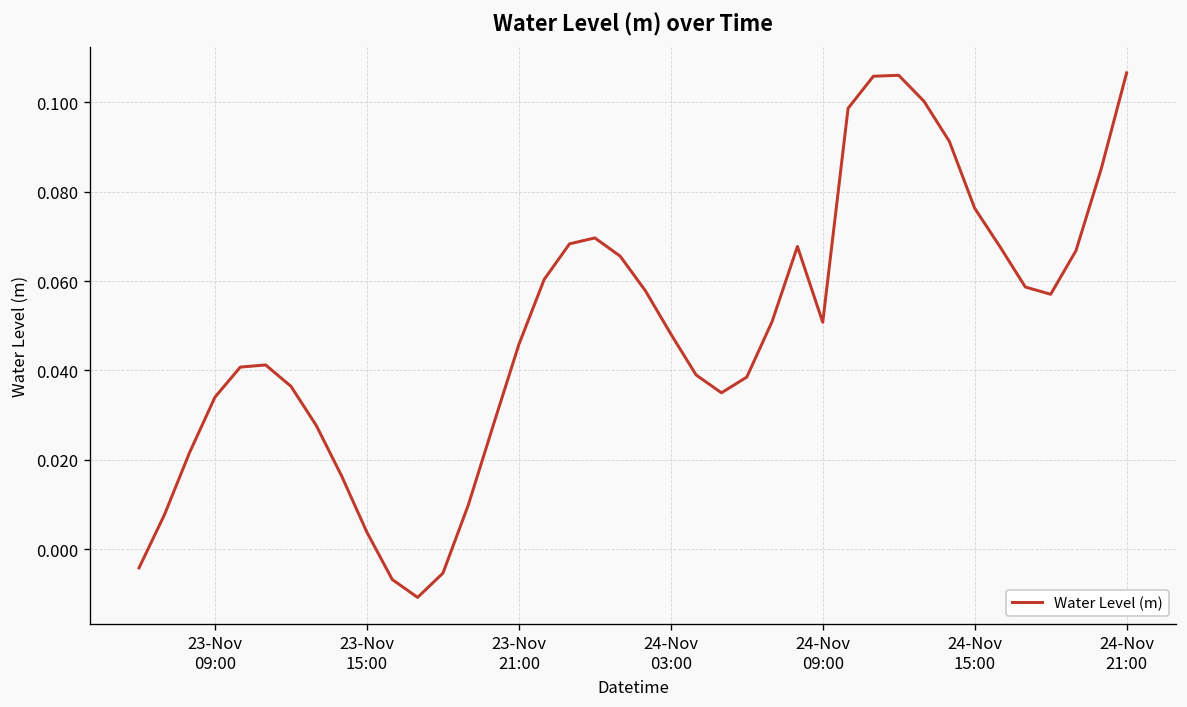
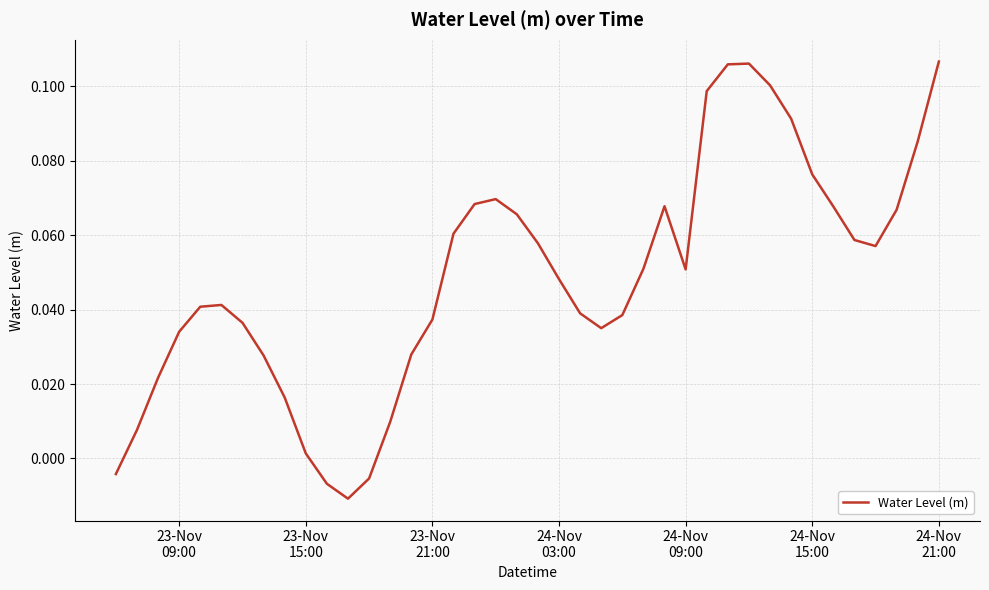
  {
    "23-Nov 09:00": 0.034,
-   "23-Nov 15:00": 0.004,
-   "23-Nov 21:00": 0.046,
+   "23-Nov 15:00": 0.001,
+   "23-Nov 21:00": 0.037,
    "24-Nov 03:00": 0.048,
    "24-Nov 09:00": 0.051,
    "24-Nov 15:00": 0.076,
    "24-Nov 21:00": 0.107
  }
